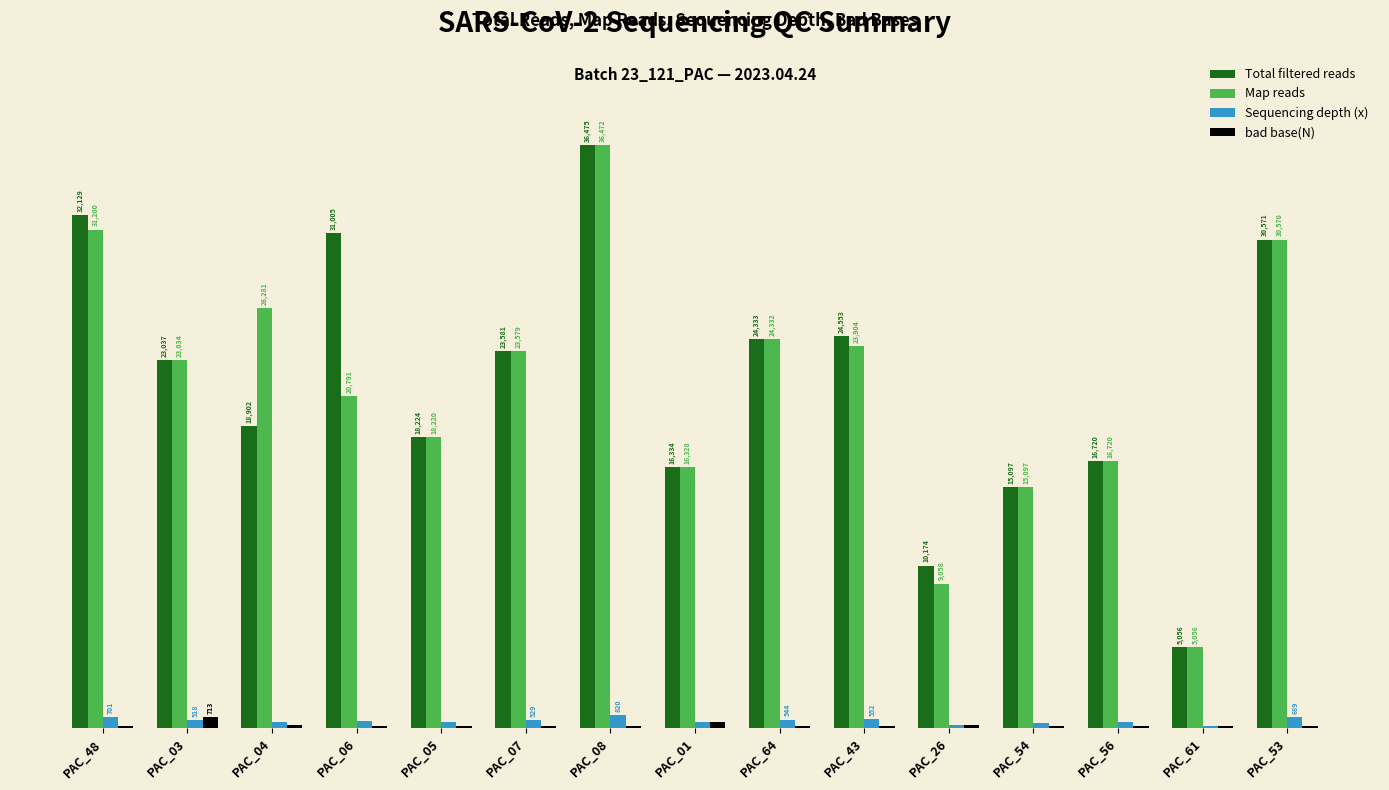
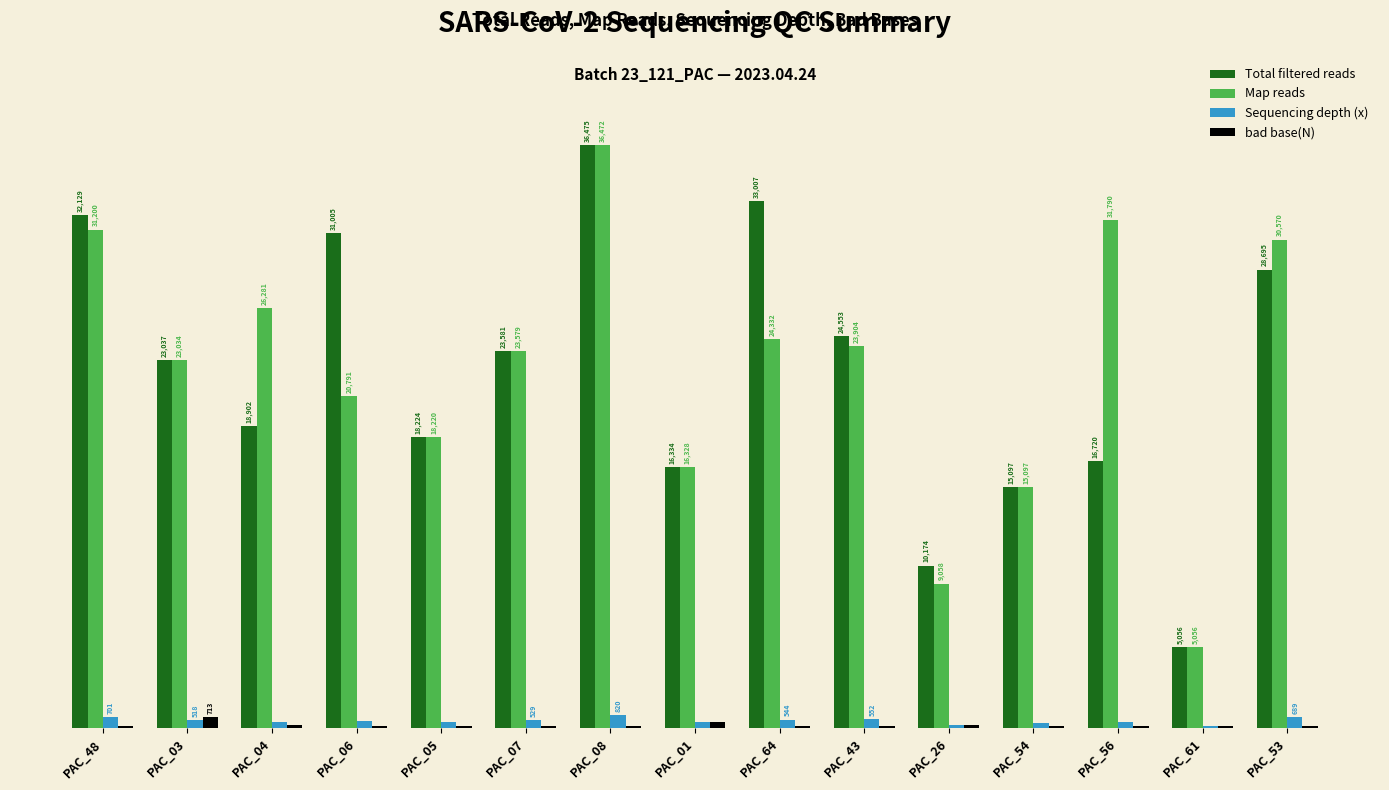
  {
    "Total filtered reads": {
      "PAC_48": "32,129",
      "PAC_03": "23,037",
      "PAC_04": "18,902",
      "PAC_06": "31,005",
      "PAC_05": "18,224",
      "PAC_07": "23,581",
      "PAC_08": "36,475",
      "PAC_01": "16,334",
-     "PAC_64": "24,333",
+     "PAC_64": "33,007",
      "PAC_43": "24,553",
      "PAC_26": "10,174",
      "PAC_54": "15,097",
      "PAC_56": "16,720",
      "PAC_61": "5,056",
-     "PAC_53": "30,571"
+     "PAC_53": "28,695"
    },
    "Map reads": {
      "PAC_48": "31,200",
      "PAC_03": "23,034",
      "PAC_04": "26,281",
      "PAC_06": "20,791",
      "PAC_05": "18,220",
      "PAC_07": "23,579",
      "PAC_08": "36,472",
      "PAC_01": "16,328",
      "PAC_64": "24,332",
      "PAC_43": "23,904",
      "PAC_26": "9,058",
      "PAC_54": "15,097",
-     "PAC_56": "16,720",
+     "PAC_56": "31,790",
      "PAC_61": "5,056",
      "PAC_53": "30,570"
    },
    "Sequencing depth (x)": {
      "PAC_48": "701",
      "PAC_03": "518",
      "PAC_07": "529",
      "PAC_08": "820",
      "PAC_64": "544",
      "PAC_43": "552",
      "PAC_53": "689"
    },
    "bad base(N)": {
      "PAC_03": "713"
    }
  }
